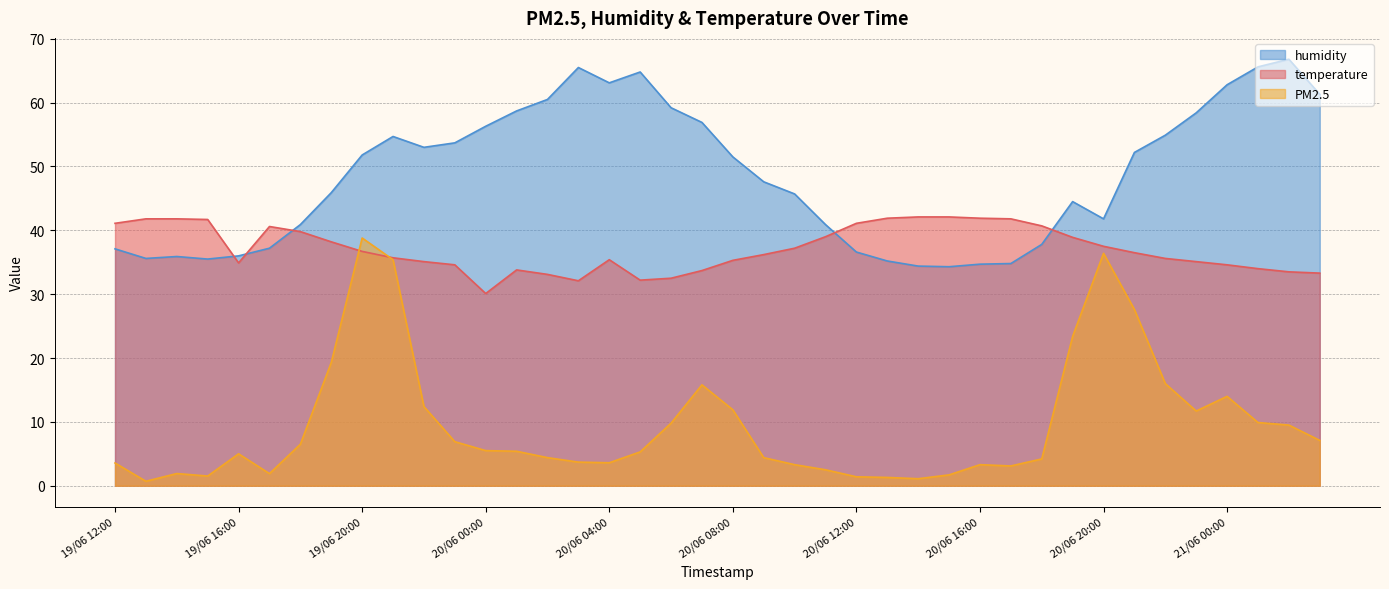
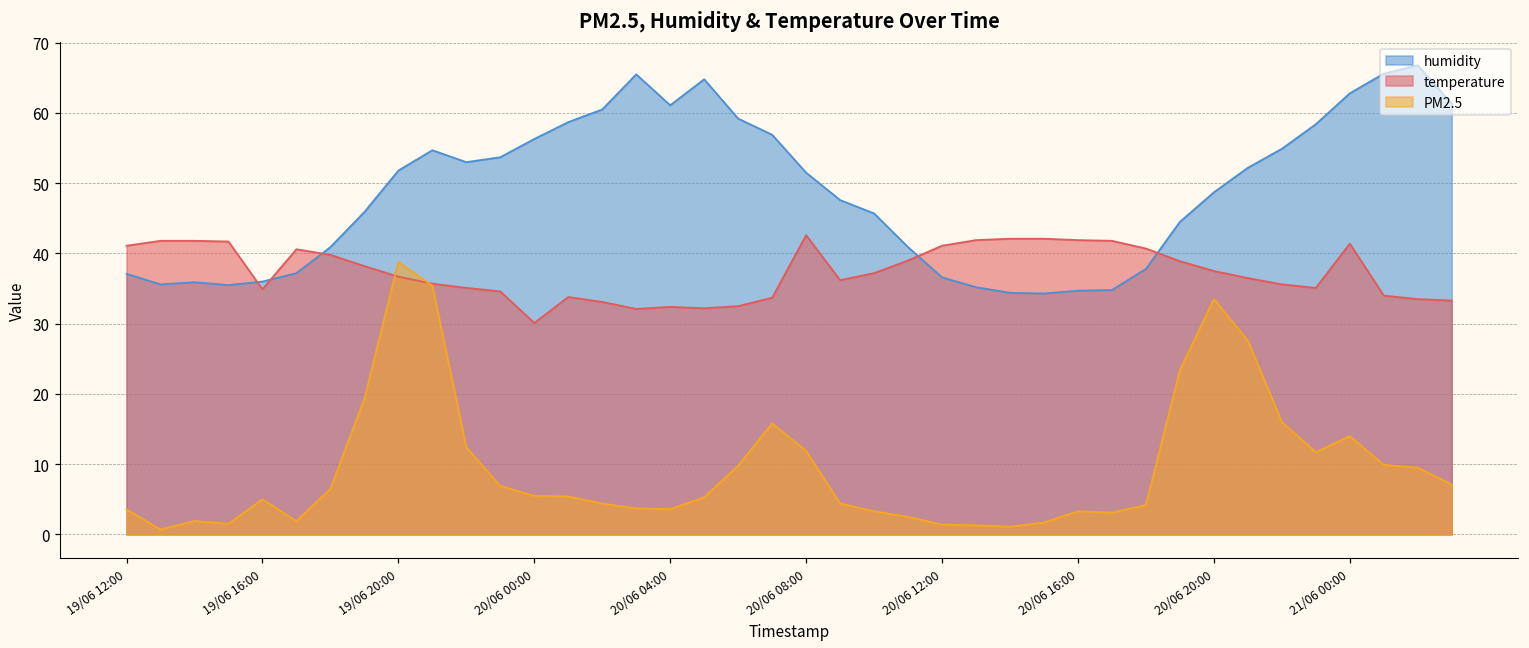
  {
    "humidity": {
      "19/06 12:00": 37,
      "19/06 16:00": 36,
      "19/06 20:00": 52,
      "20/06 00:00": 56,
-     "20/06 04:00": 63,
+     "20/06 04:00": 61,
      "20/06 08:00": 52,
      "20/06 12:00": 37,
      "20/06 16:00": 35,
-     "20/06 20:00": 42,
+     "20/06 20:00": 49,
      "21/06 00:00": 63
    },
    "temperature": {
      "19/06 12:00": 41,
      "19/06 16:00": 35,
      "19/06 20:00": 37,
      "20/06 00:00": 30,
-     "20/06 04:00": 35,
-     "20/06 08:00": 35,
+     "20/06 04:00": 32,
+     "20/06 08:00": 43,
      "20/06 12:00": 41,
      "20/06 16:00": 42,
      "20/06 20:00": 38,
-     "21/06 00:00": 35
+     "21/06 00:00": 41
    },
    "PM2.5": {
      "19/06 12:00": 4,
      "19/06 16:00": 5,
      "19/06 20:00": 39,
      "20/06 00:00": 6,
      "20/06 04:00": 4,
      "20/06 08:00": 12,
      "20/06 12:00": 1,
      "20/06 16:00": 3,
-     "20/06 20:00": 36,
+     "20/06 20:00": 34,
      "21/06 00:00": 14
    }
  }
